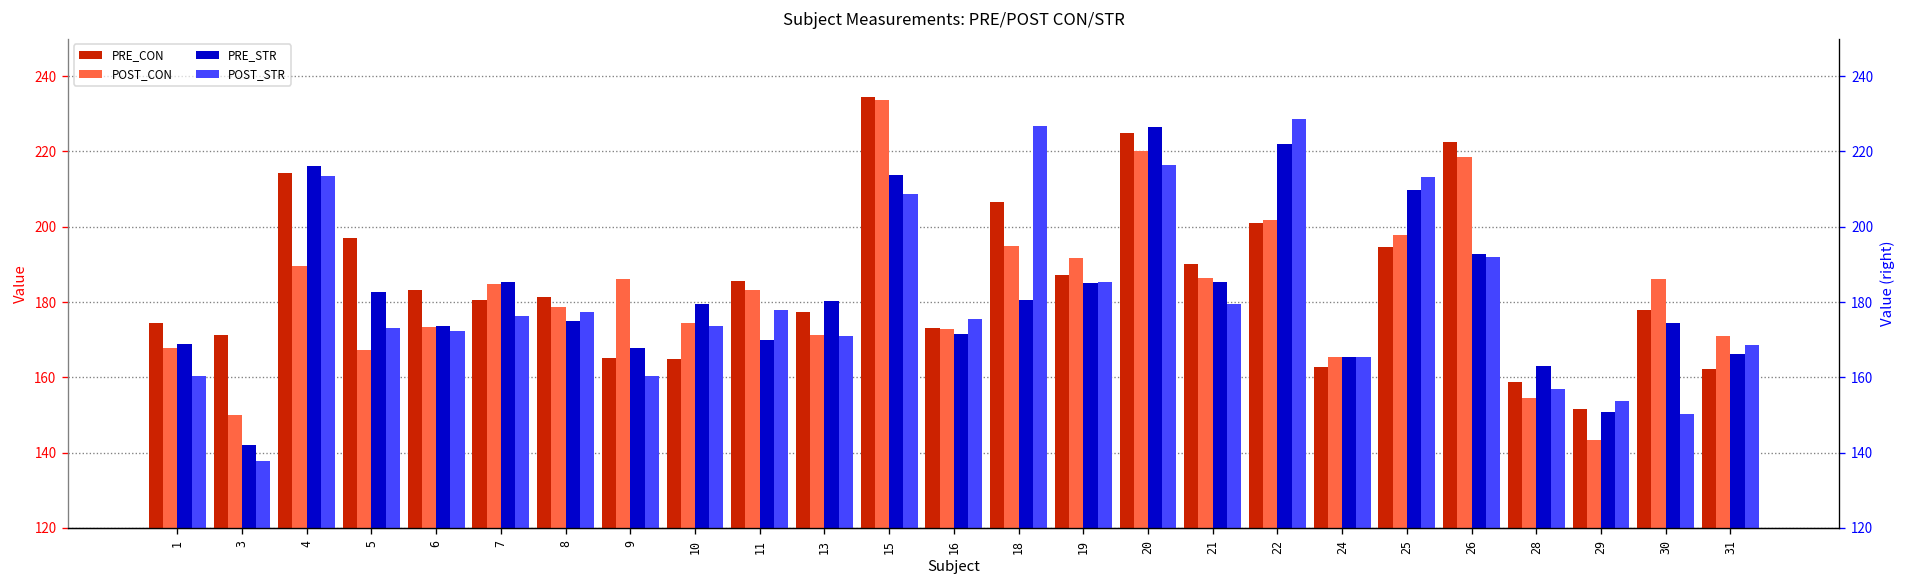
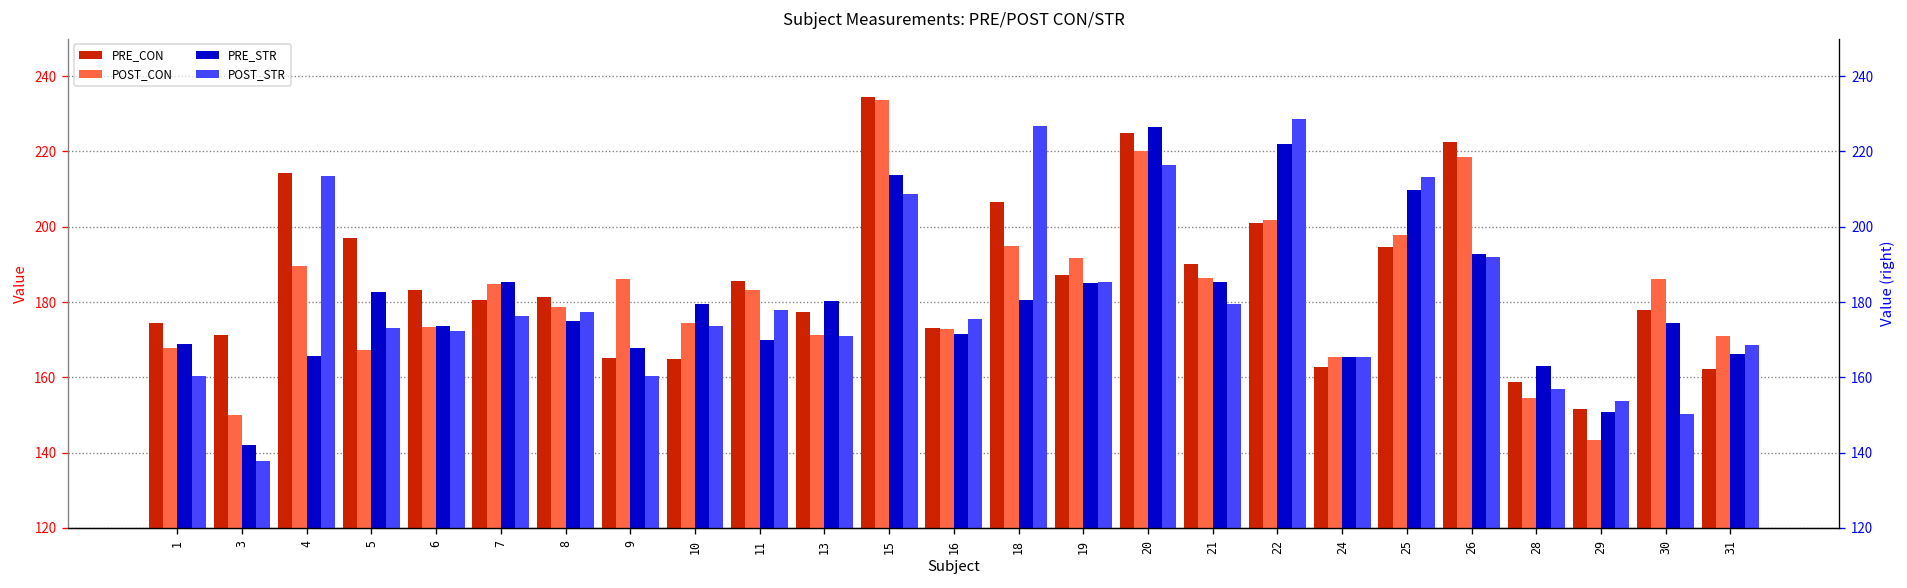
  {
    "PRE_CON": {
      "1": 175,
      "3": 171,
      "4": 214,
      "5": 197,
      "6": 183,
      "7": 181,
      "8": 181,
      "9": 165,
      "10": 165,
      "11": 186,
      "13": 177,
      "15": 235,
      "16": 173,
      "18": 207,
      "19": 187,
      "20": 225,
      "21": 190,
      "22": 201,
      "24": 163,
      "25": 195,
      "26": 222,
      "28": 159,
      "29": 152,
      "30": 178,
      "31": 162
    },
    "POST_CON": {
      "1": 168,
      "3": 150,
      "4": 190,
      "5": 167,
      "6": 173,
      "7": 185,
      "8": 179,
      "9": 186,
      "10": 174,
      "11": 183,
      "13": 171,
      "15": 234,
      "16": 173,
      "18": 195,
      "19": 192,
      "20": 220,
      "21": 186,
      "22": 202,
      "24": 165,
      "25": 198,
      "26": 218,
      "28": 154,
      "29": 143,
      "30": 186,
      "31": 171
    },
    "PRE_STR": {
      "1": 169,
      "3": 142,
-     "4": 216,
+     "4": 166,
      "5": 183,
      "6": 174,
      "7": 185,
      "8": 175,
      "9": 168,
      "10": 180,
      "11": 170,
      "13": 180,
      "15": 214,
      "16": 172,
      "18": 181,
      "19": 185,
      "20": 227,
      "21": 185,
      "22": 222,
      "24": 165,
      "25": 210,
      "26": 193,
      "28": 163,
      "29": 151,
      "30": 174,
      "31": 166
    },
    "POST_STR": {
      "1": 160,
      "3": 138,
      "4": 213,
      "5": 173,
      "6": 172,
      "7": 176,
      "8": 177,
      "9": 160,
      "10": 174,
      "11": 178,
      "13": 171,
      "15": 209,
      "16": 176,
      "18": 227,
      "19": 185,
      "20": 216,
      "21": 179,
      "22": 229,
      "24": 165,
      "25": 213,
      "26": 192,
      "28": 157,
      "29": 154,
      "30": 150,
      "31": 169
    }
  }
